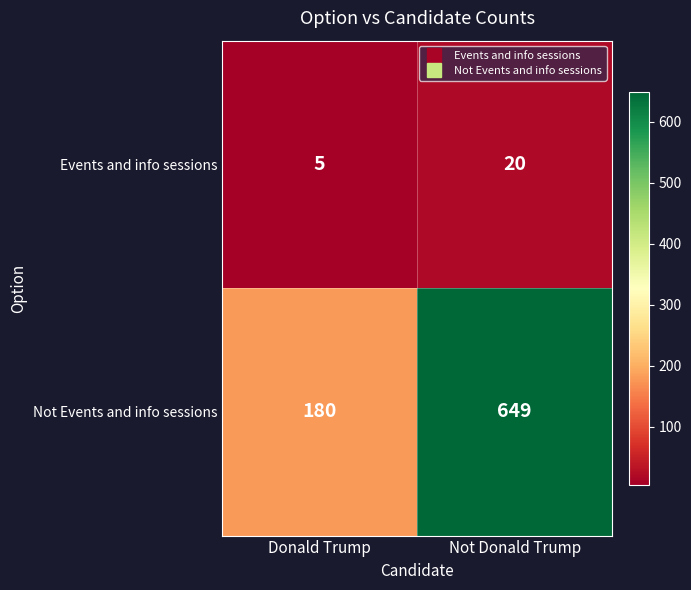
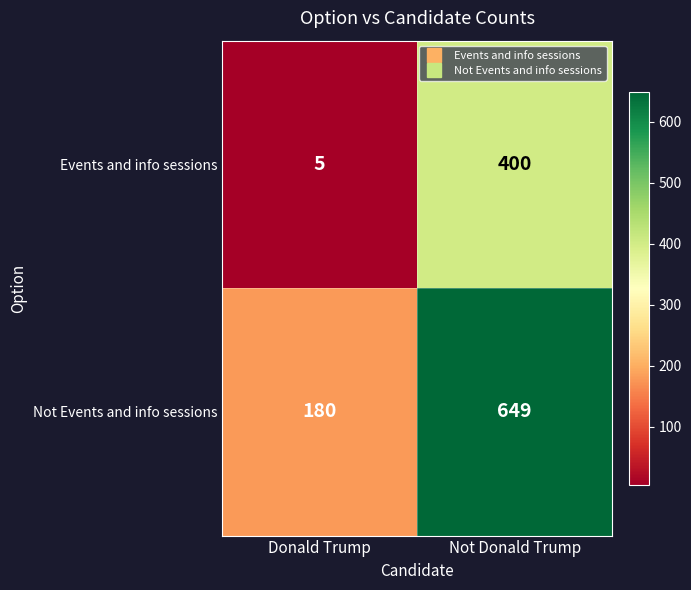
  {
    "Events and info sessions": {
      "Donald Trump": 5,
-     "Not Donald Trump": 20
+     "Not Donald Trump": 400
    },
    "Not Events and info sessions": {
      "Donald Trump": 180,
      "Not Donald Trump": 649
    }
  }
